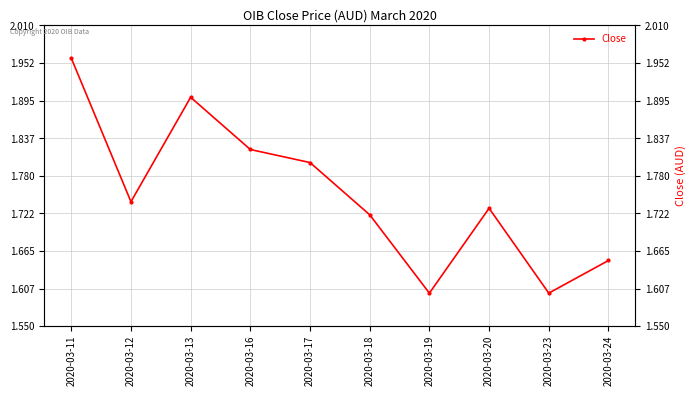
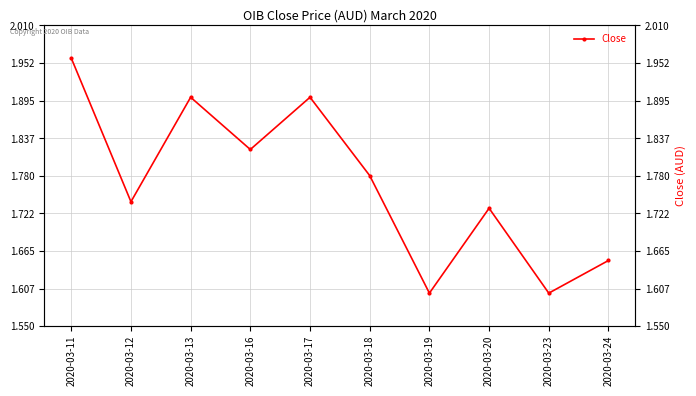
  {
    "2020-03-11": 1.96,
    "2020-03-12": 1.74,
    "2020-03-13": 1.90,
    "2020-03-16": 1.82,
-   "2020-03-17": 1.8,
-   "2020-03-18": 1.72,
+   "2020-03-17": 1.9,
+   "2020-03-18": 1.78,
    "2020-03-19": 1.60,
    "2020-03-20": 1.73,
    "2020-03-23": 1.60,
    "2020-03-24": 1.65
  }
